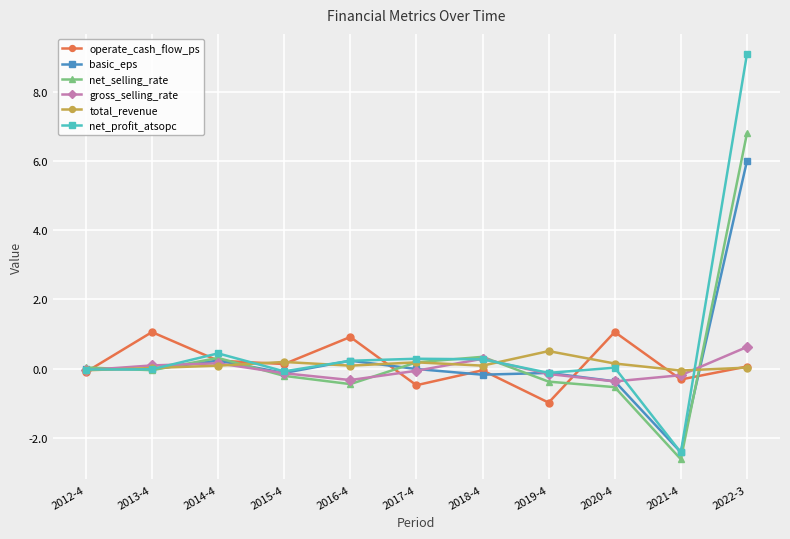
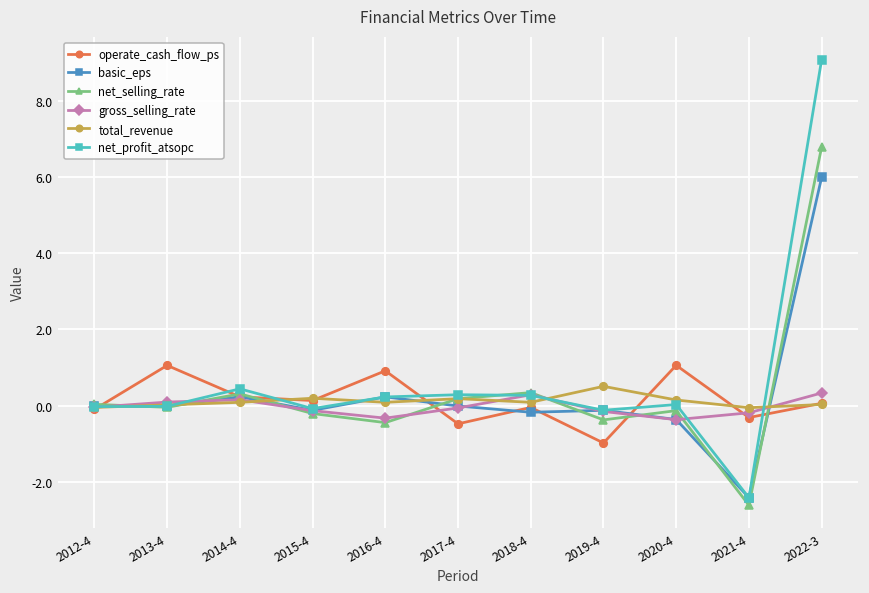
  {
    "operate_cash_flow_ps": {
      "2013-4": 1.1,
      "2016-4": 0.9,
      "2017-4": -0.5,
      "2018-4": 0.0,
      "2019-4": -1.0,
      "2020-4": 1.1,
      "2021-4": -0.3
    },
    "net_selling_rate": {
      "2014-4": 0.3,
      "2015-4": -0.2,
      "2016-4": -0.4,
      "2019-4": -0.4,
-     "2020-4": -0.5,
+     "2020-4": -0.1,
      "2021-4": -2.6,
      "2022-3": 6.8
    },
    "gross_selling_rate": {
      "2013-4": 0.1,
      "2016-4": -0.3,
      "2021-4": -0.2,
-     "2022-3": 0.6
+     "2022-3": 0.3
    },
    "total_revenue": {
      "2016-4": 0.1,
      "2018-4": 0.1,
      "2019-4": 0.5,
      "2020-4": 0.1,
      "2021-4": -0.1
    }
  }
